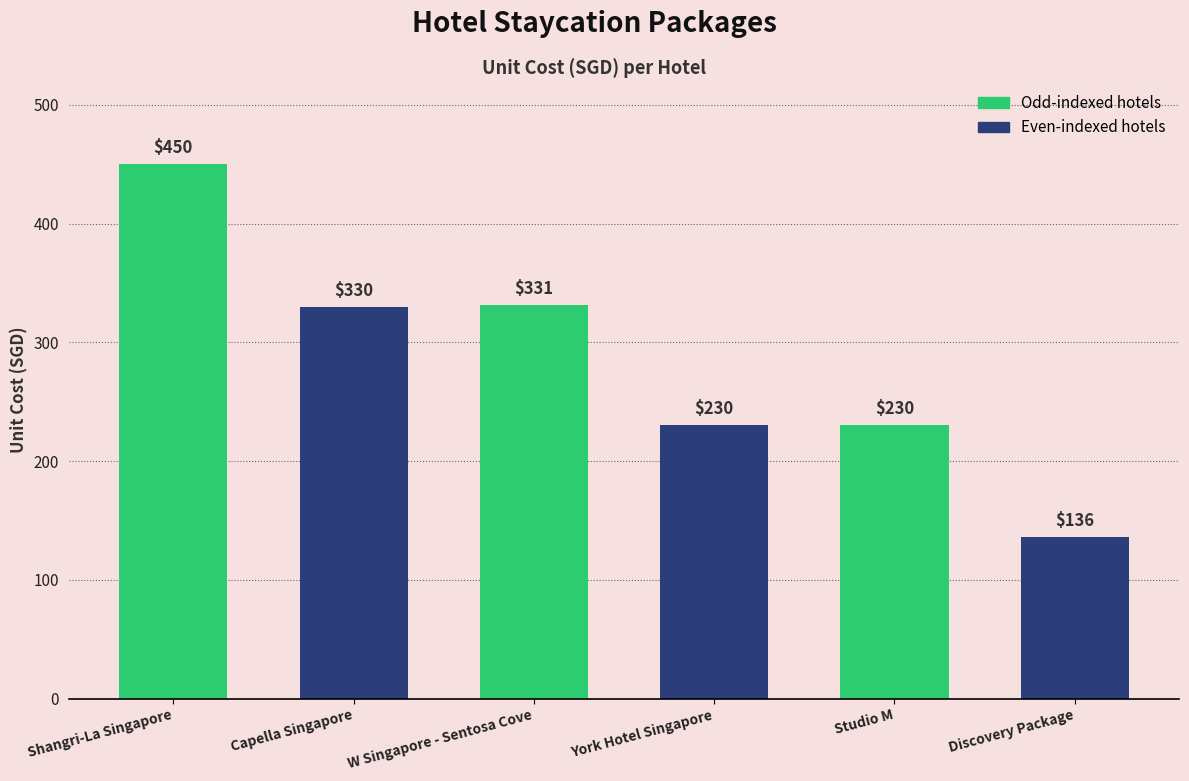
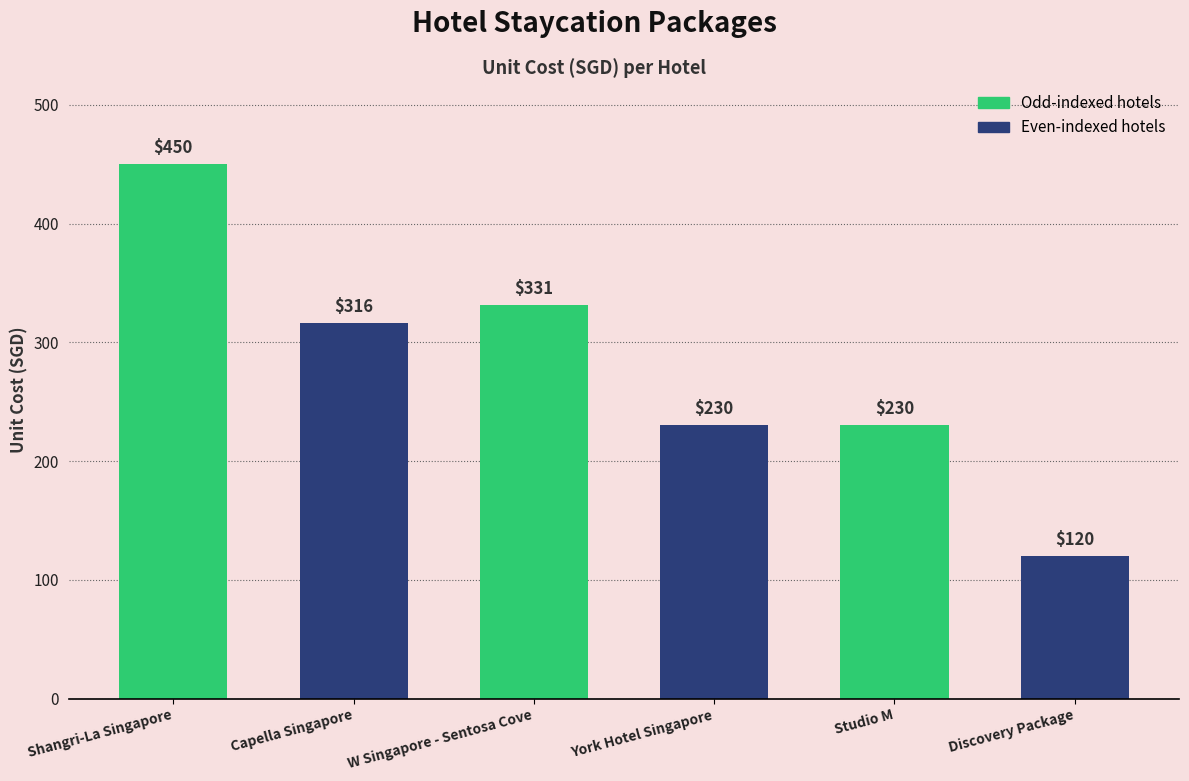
  {
    "Shangri-La Singapore": "$450",
-   "Capella Singapore": "$330",
+   "Capella Singapore": "$316",
    "W Singapore - Sentosa Cove": "$331",
    "York Hotel Singapore": "$230",
    "Studio M": "$230",
-   "Discovery Package": "$136"
+   "Discovery Package": "$120"
  }
